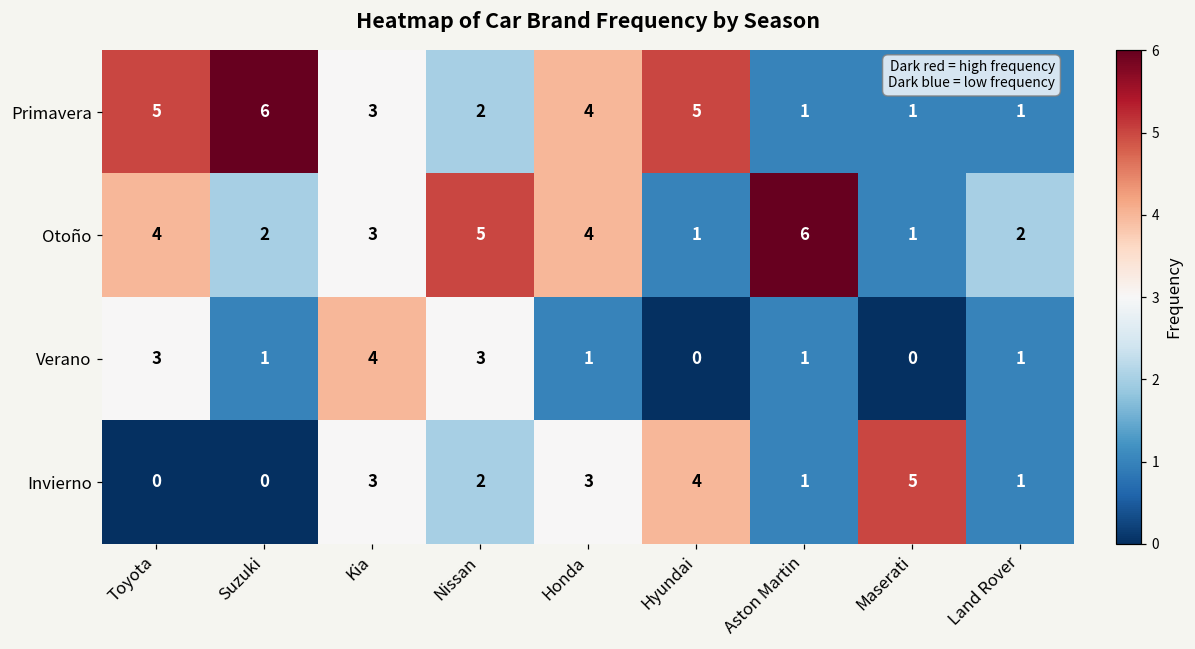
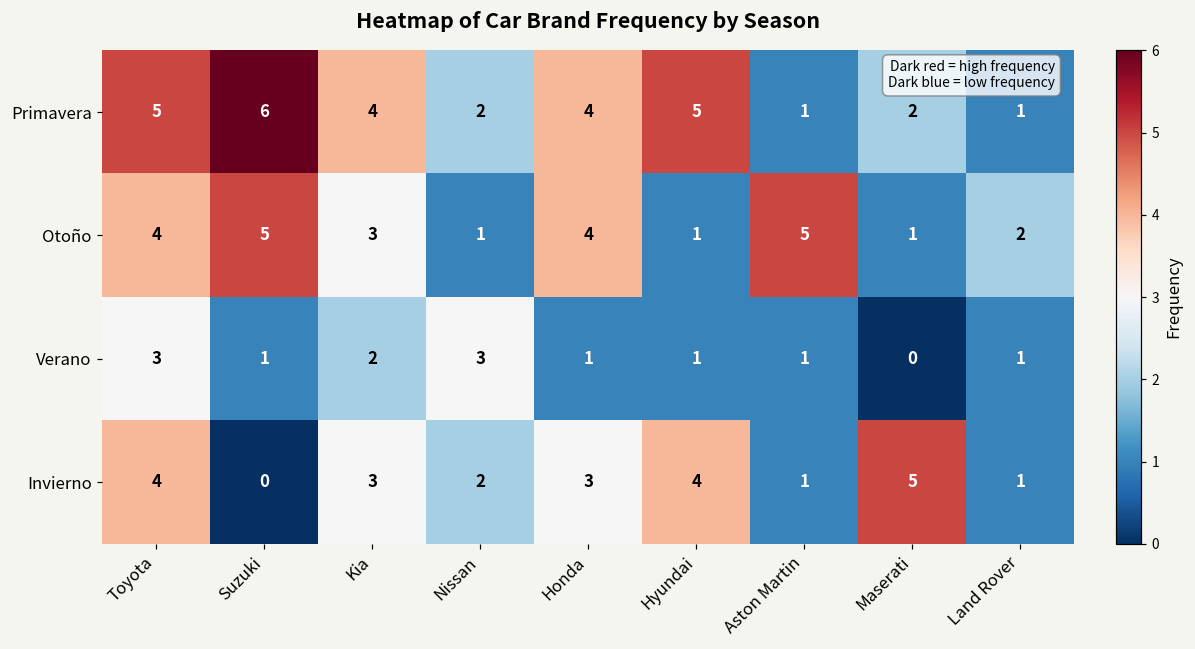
  {
    "Primavera": {
      "Toyota": 5,
      "Suzuki": 6,
-     "Kia": 3,
+     "Kia": 4,
      "Nissan": 2,
      "Honda": 4,
      "Hyundai": 5,
      "Aston Martin": 1,
-     "Maserati": 1,
+     "Maserati": 2,
      "Land Rover": 1
    },
    "Otoño": {
      "Toyota": 4,
-     "Suzuki": 2,
+     "Suzuki": 5,
      "Kia": 3,
-     "Nissan": 5,
+     "Nissan": 1,
      "Honda": 4,
      "Hyundai": 1,
-     "Aston Martin": 6,
+     "Aston Martin": 5,
      "Maserati": 1,
      "Land Rover": 2
    },
    "Verano": {
      "Toyota": 3,
      "Suzuki": 1,
-     "Kia": 4,
+     "Kia": 2,
      "Nissan": 3,
      "Honda": 1,
-     "Hyundai": 0,
+     "Hyundai": 1,
      "Aston Martin": 1,
      "Maserati": 0,
      "Land Rover": 1
    },
    "Invierno": {
-     "Toyota": 0,
+     "Toyota": 4,
      "Suzuki": 0,
      "Kia": 3,
      "Nissan": 2,
      "Honda": 3,
      "Hyundai": 4,
      "Aston Martin": 1,
      "Maserati": 5,
      "Land Rover": 1
    }
  }
